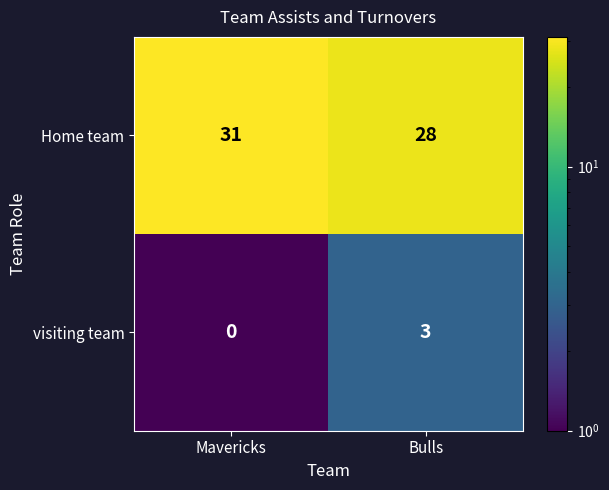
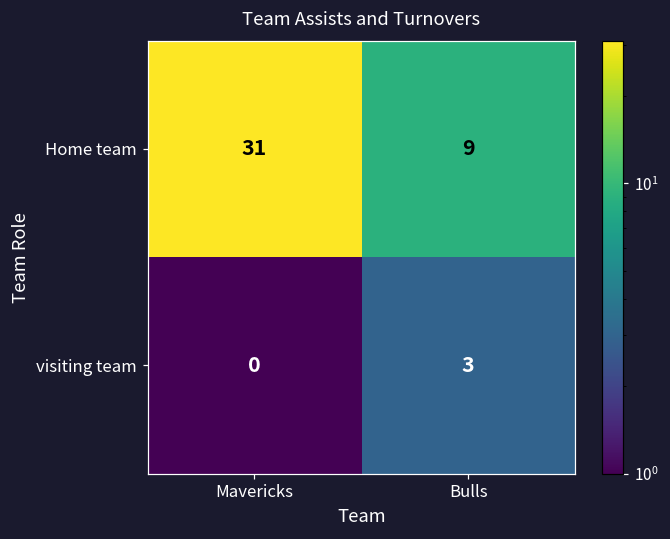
  {
    "Home team": {
      "Mavericks": 31,
-     "Bulls": 28
+     "Bulls": 9
    },
    "visiting team": {
      "Mavericks": 0,
      "Bulls": 3
    }
  }
